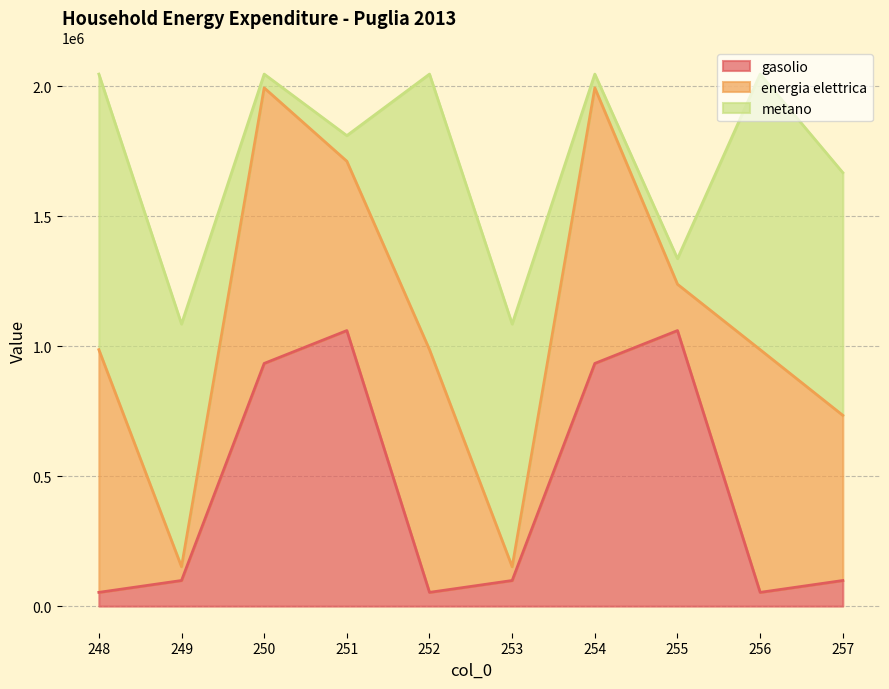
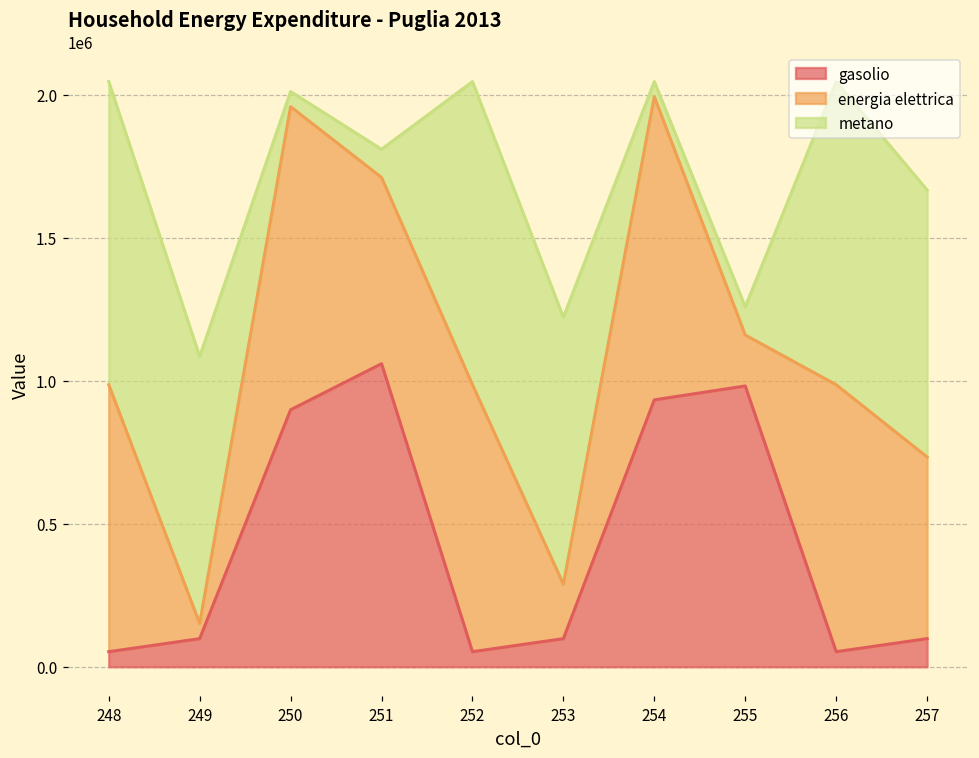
  {
    "gasolio": {
      "248": 50000,
      "249": 100000,
-     "250": 930000,
+     "250": 900000,
      "251": 1060000,
      "252": 50000,
      "253": 100000,
      "254": 930000,
-     "255": 1060000,
+     "255": 980000,
      "256": 50000,
      "257": 100000
    },
    "energia elettrica": {
      "248": 930000,
      "249": 50000,
      "250": 1060000,
      "251": 650000,
      "252": 930000,
-     "253": 50000,
+     "253": 190000,
      "254": 1060000,
      "255": 180000,
      "256": 930000,
      "257": 640000
    },
    "metano": {
      "248": 1060000,
      "249": 930000,
      "250": 50000,
      "251": 100000,
      "252": 1060000,
      "253": 930000,
      "254": 50000,
      "255": 100000,
      "257": 930000
    }
  }
